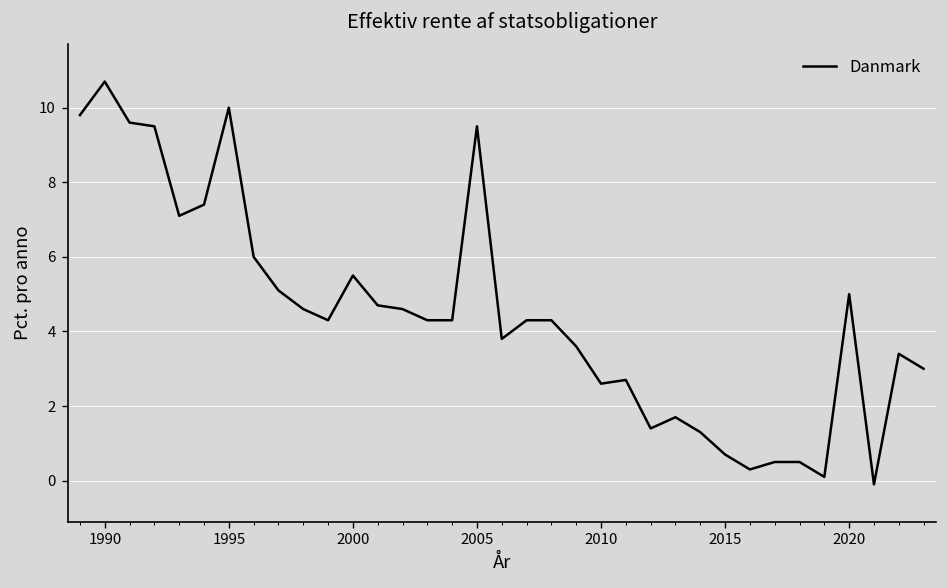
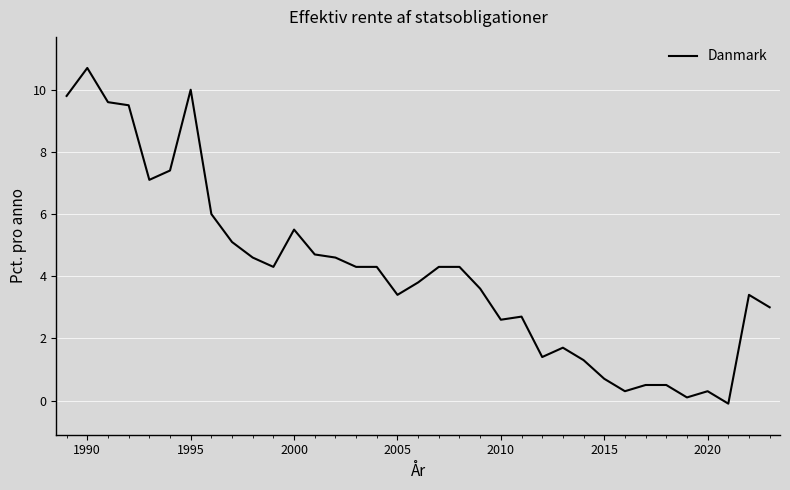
  {
    "1990": 10.7,
    "1995": 10.0,
    "2000": 5.5,
-   "2005": 9.5,
+   "2005": 3.4,
    "2010": 2.6,
    "2015": 0.7,
-   "2020": 5.0
+   "2020": 0.3
  }
